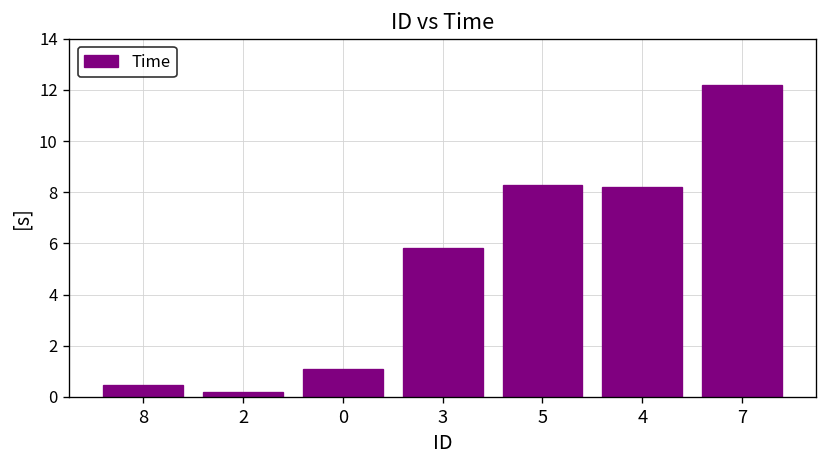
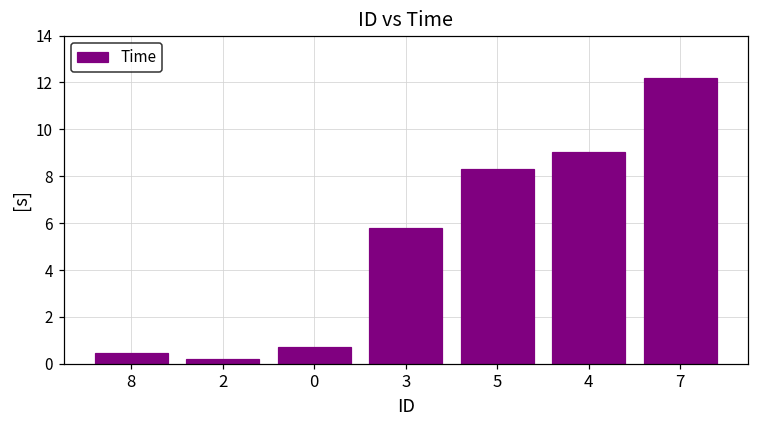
  {
    "8": 0.5,
    "2": 0.2,
-   "0": 1.1,
+   "0": 0.7,
    "3": 5.8,
    "5": 8.3,
-   "4": 8.2,
+   "4": 9.1,
    "7": 12.2
  }
